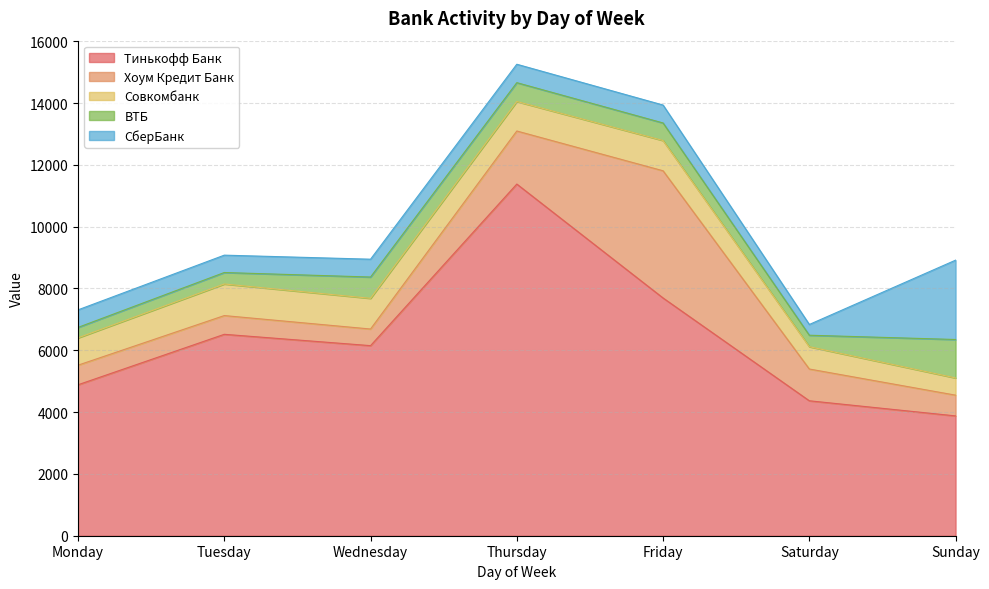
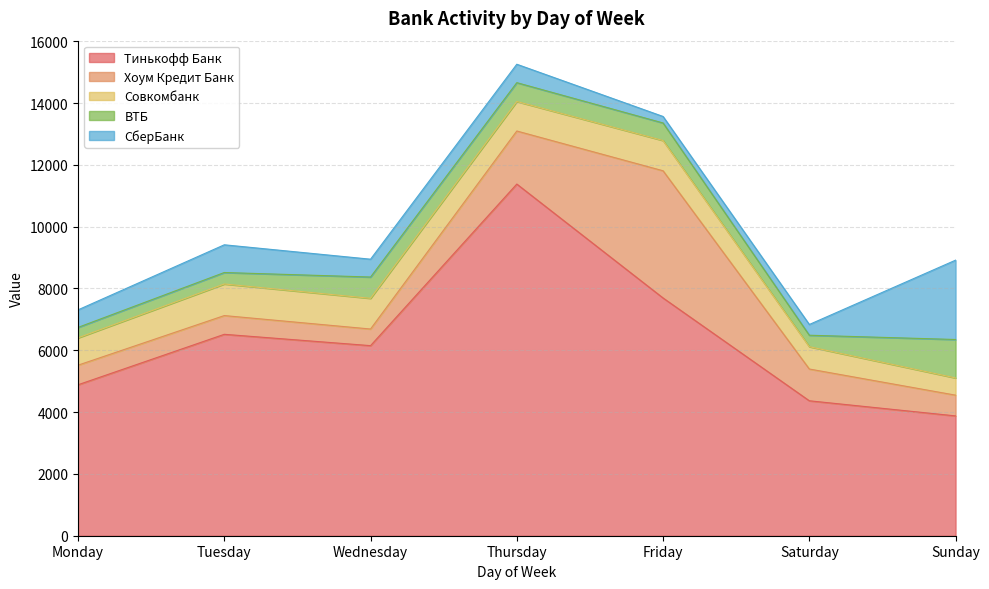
  {
    "ВТБ": {
      "Monday": 300,
      "Tuesday": 400,
      "Wednesday": 700,
      "Thursday": 600,
      "Friday": 600,
      "Saturday": 400,
      "Sunday": 1200
    },
    "СберБанк": {
      "Monday": 600,
-     "Tuesday": 600,
+     "Tuesday": 900,
      "Wednesday": 600,
      "Thursday": 600,
-     "Friday": 600,
+     "Friday": 200,
      "Saturday": 300,
      "Sunday": 2600
    }
  }
